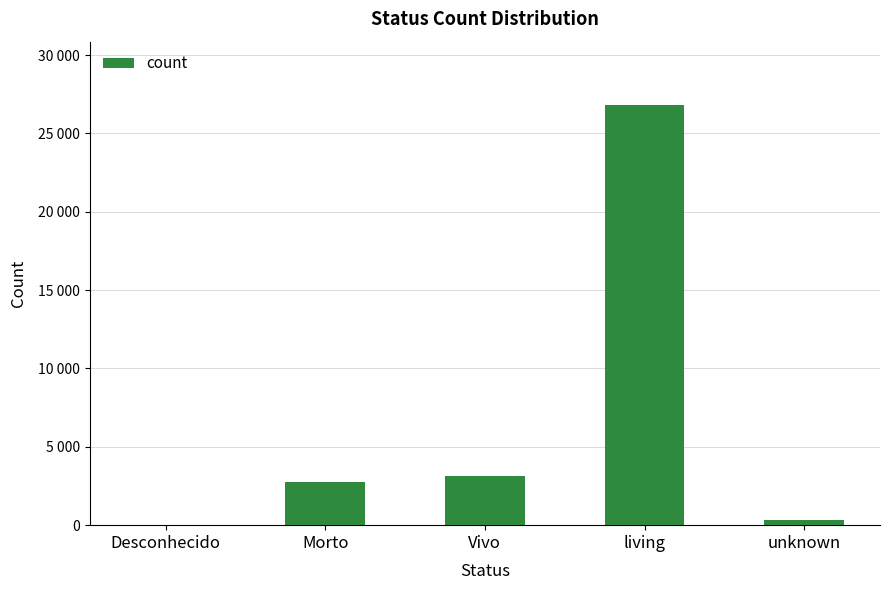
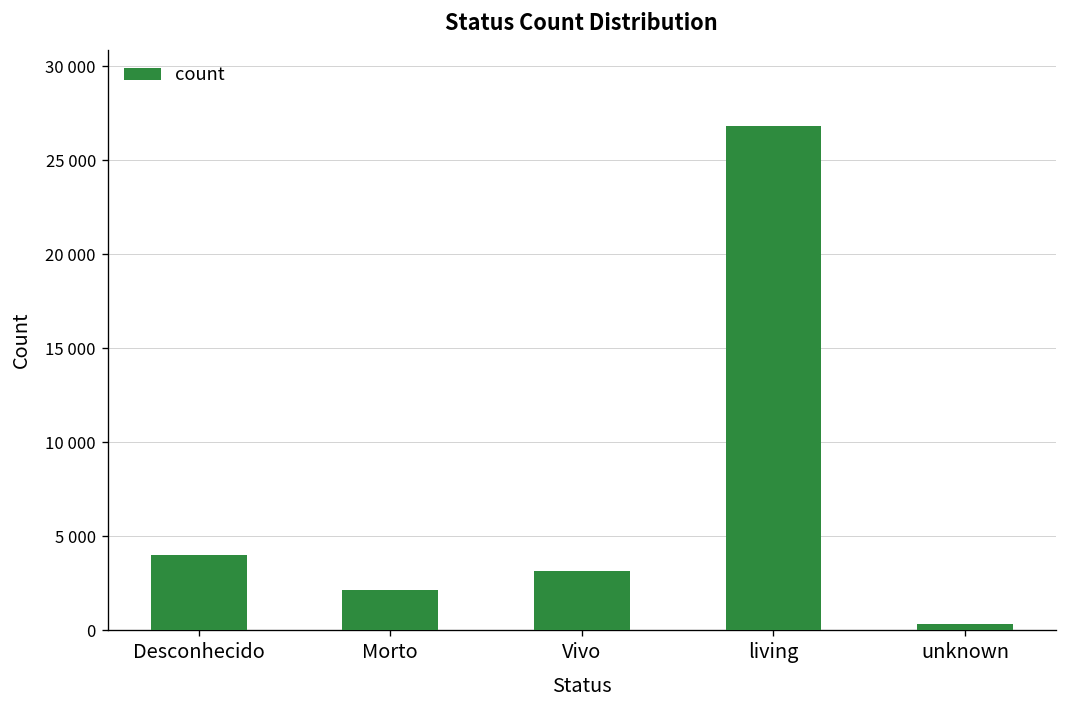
  {
-   "Desconhecido": 0,
-   "Morto": 2800,
+   "Desconhecido": 4000,
+   "Morto": 2100,
    "Vivo": 3100,
    "living": 26800,
    "unknown": 300
  }
